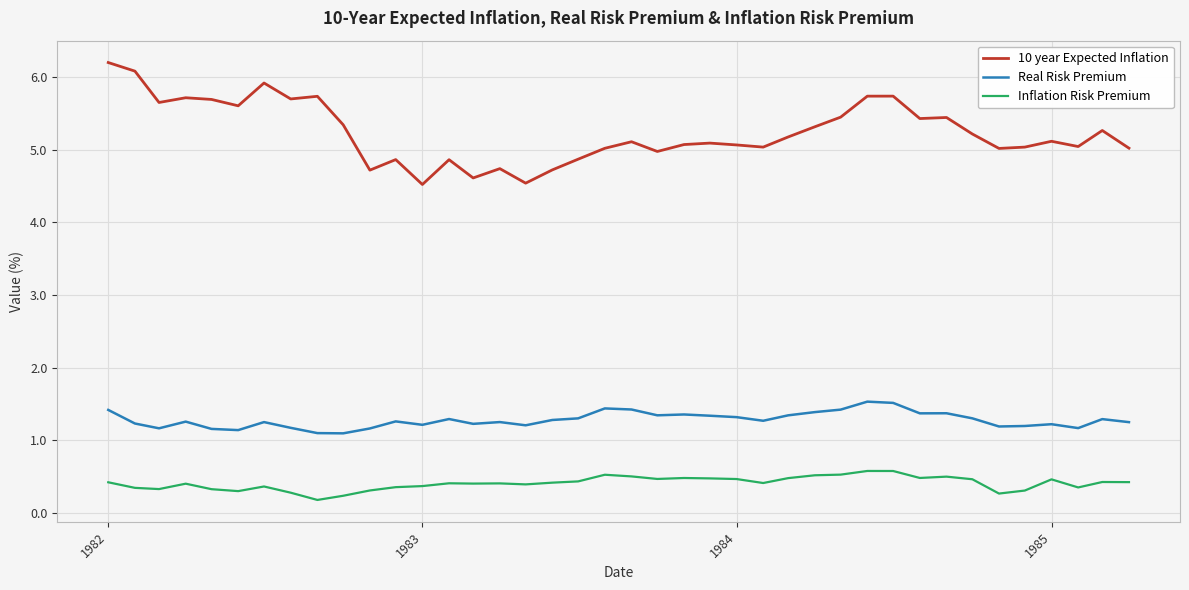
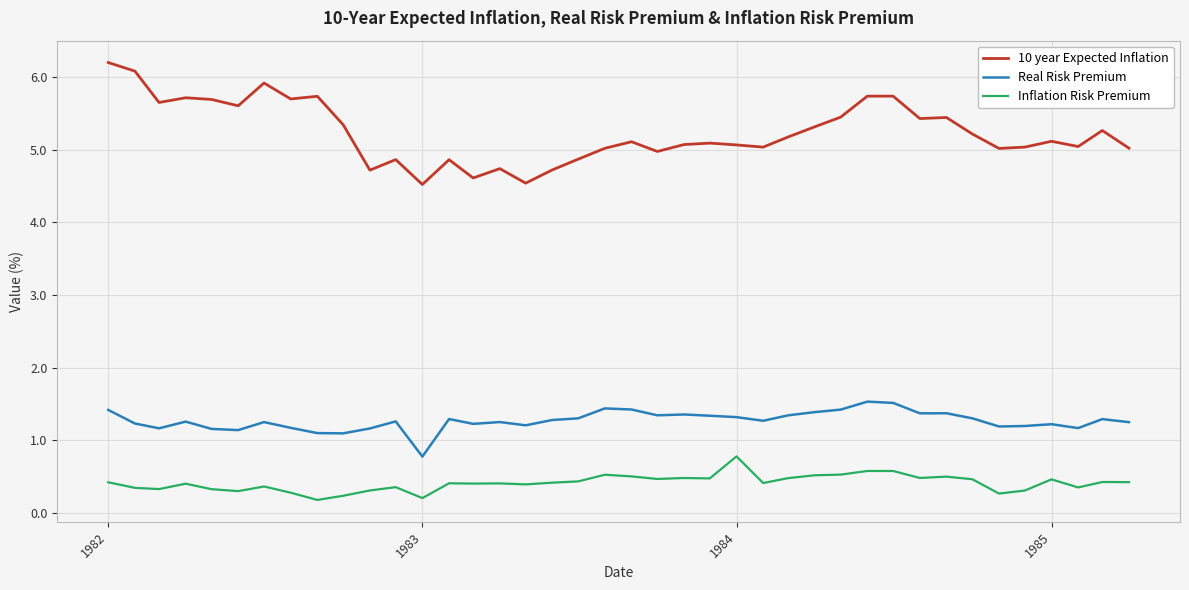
  {
    "10 year Expected Inflation": {
      "1982": 6.2,
      "1983": 4.5,
      "1984": 5.1,
      "1985": 5.1
    },
    "Real Risk Premium": {
      "1982": 1.4,
-     "1983": 1.2,
+     "1983": 0.8,
      "1984": 1.3,
      "1985": 1.2
    },
    "Inflation Risk Premium": {
      "1982": 0.4,
-     "1983": 0.4,
-     "1984": 0.5,
+     "1983": 0.2,
+     "1984": 0.8,
      "1985": 0.5
    }
  }
